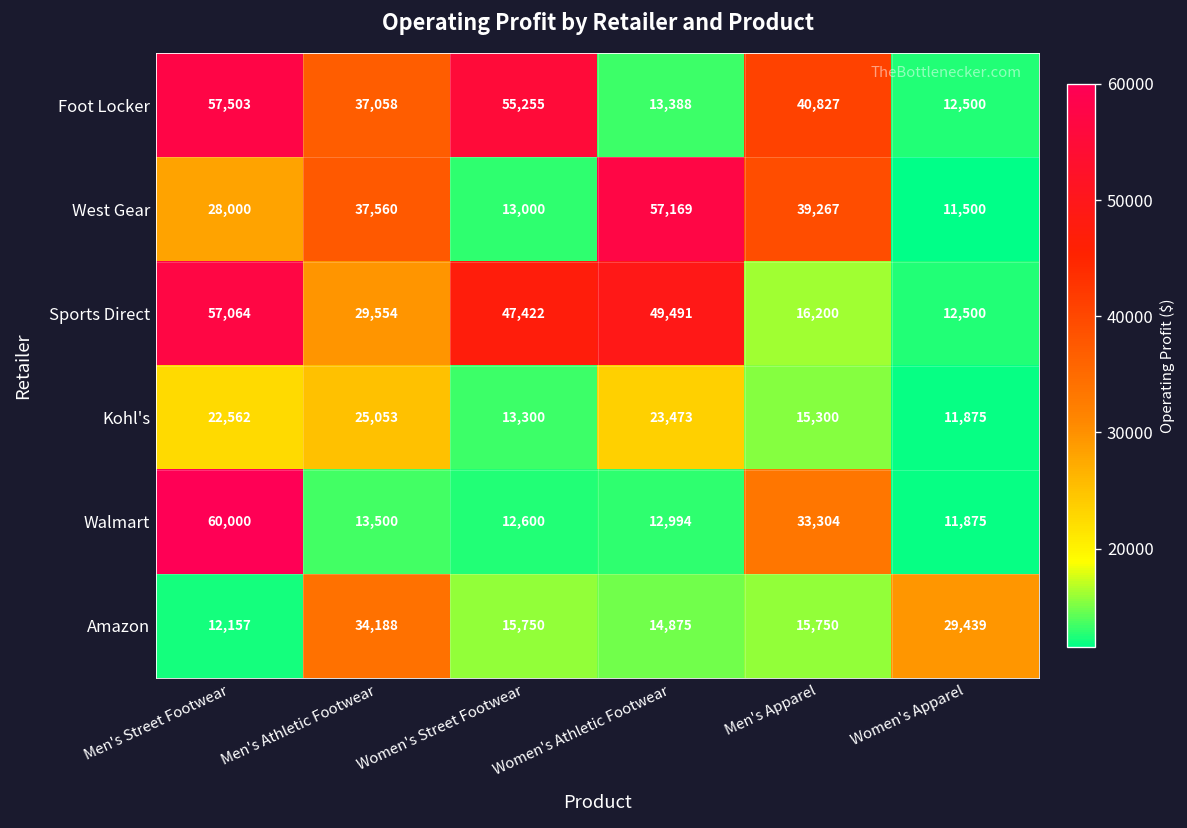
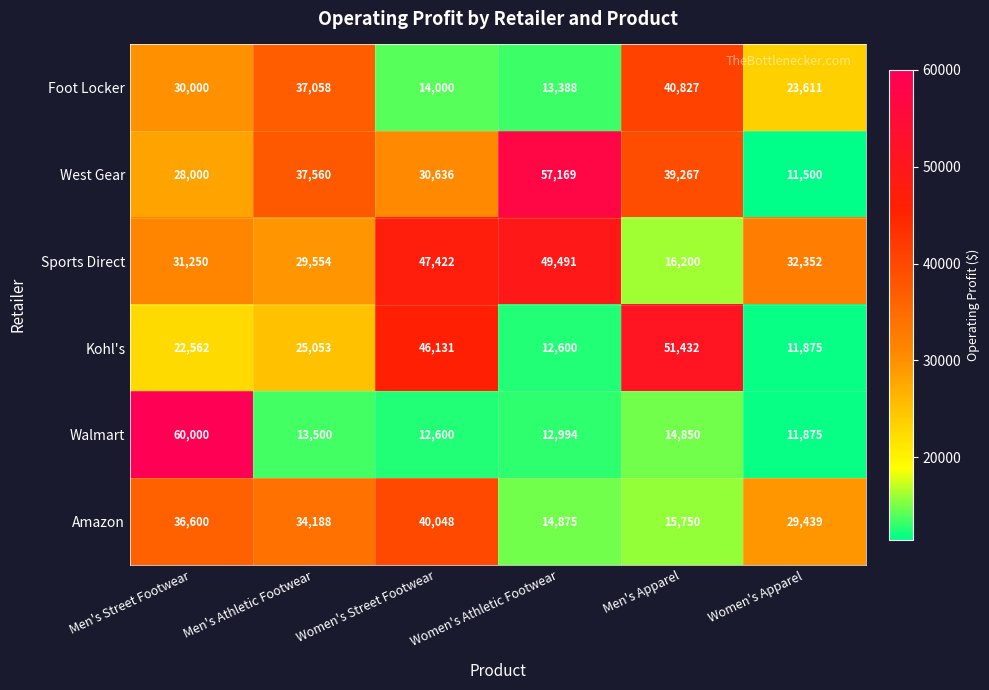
  {
    "Foot Locker": {
-     "Men's Street Footwear": "57,503",
+     "Men's Street Footwear": "30,000",
      "Men's Athletic Footwear": "37,058",
-     "Women's Street Footwear": "55,255",
+     "Women's Street Footwear": "14,000",
      "Women's Athletic Footwear": "13,388",
      "Men's Apparel": "40,827",
-     "Women's Apparel": "12,500"
+     "Women's Apparel": "23,611"
    },
    "West Gear": {
      "Men's Street Footwear": "28,000",
      "Men's Athletic Footwear": "37,560",
-     "Women's Street Footwear": "13,000",
+     "Women's Street Footwear": "30,636",
      "Women's Athletic Footwear": "57,169",
      "Men's Apparel": "39,267",
      "Women's Apparel": "11,500"
    },
    "Sports Direct": {
-     "Men's Street Footwear": "57,064",
+     "Men's Street Footwear": "31,250",
      "Men's Athletic Footwear": "29,554",
      "Women's Street Footwear": "47,422",
      "Women's Athletic Footwear": "49,491",
      "Men's Apparel": "16,200",
-     "Women's Apparel": "12,500"
+     "Women's Apparel": "32,352"
    },
    "Kohl's": {
      "Men's Street Footwear": "22,562",
      "Men's Athletic Footwear": "25,053",
-     "Women's Street Footwear": "13,300",
-     "Women's Athletic Footwear": "23,473",
-     "Men's Apparel": "15,300",
+     "Women's Street Footwear": "46,131",
+     "Women's Athletic Footwear": "12,600",
+     "Men's Apparel": "51,432",
      "Women's Apparel": "11,875"
    },
    "Walmart": {
      "Men's Street Footwear": "60,000",
      "Men's Athletic Footwear": "13,500",
      "Women's Street Footwear": "12,600",
      "Women's Athletic Footwear": "12,994",
-     "Men's Apparel": "33,304",
+     "Men's Apparel": "14,850",
      "Women's Apparel": "11,875"
    },
    "Amazon": {
-     "Men's Street Footwear": "12,157",
+     "Men's Street Footwear": "36,600",
      "Men's Athletic Footwear": "34,188",
-     "Women's Street Footwear": "15,750",
+     "Women's Street Footwear": "40,048",
      "Women's Athletic Footwear": "14,875",
      "Men's Apparel": "15,750",
      "Women's Apparel": "29,439"
    }
  }
